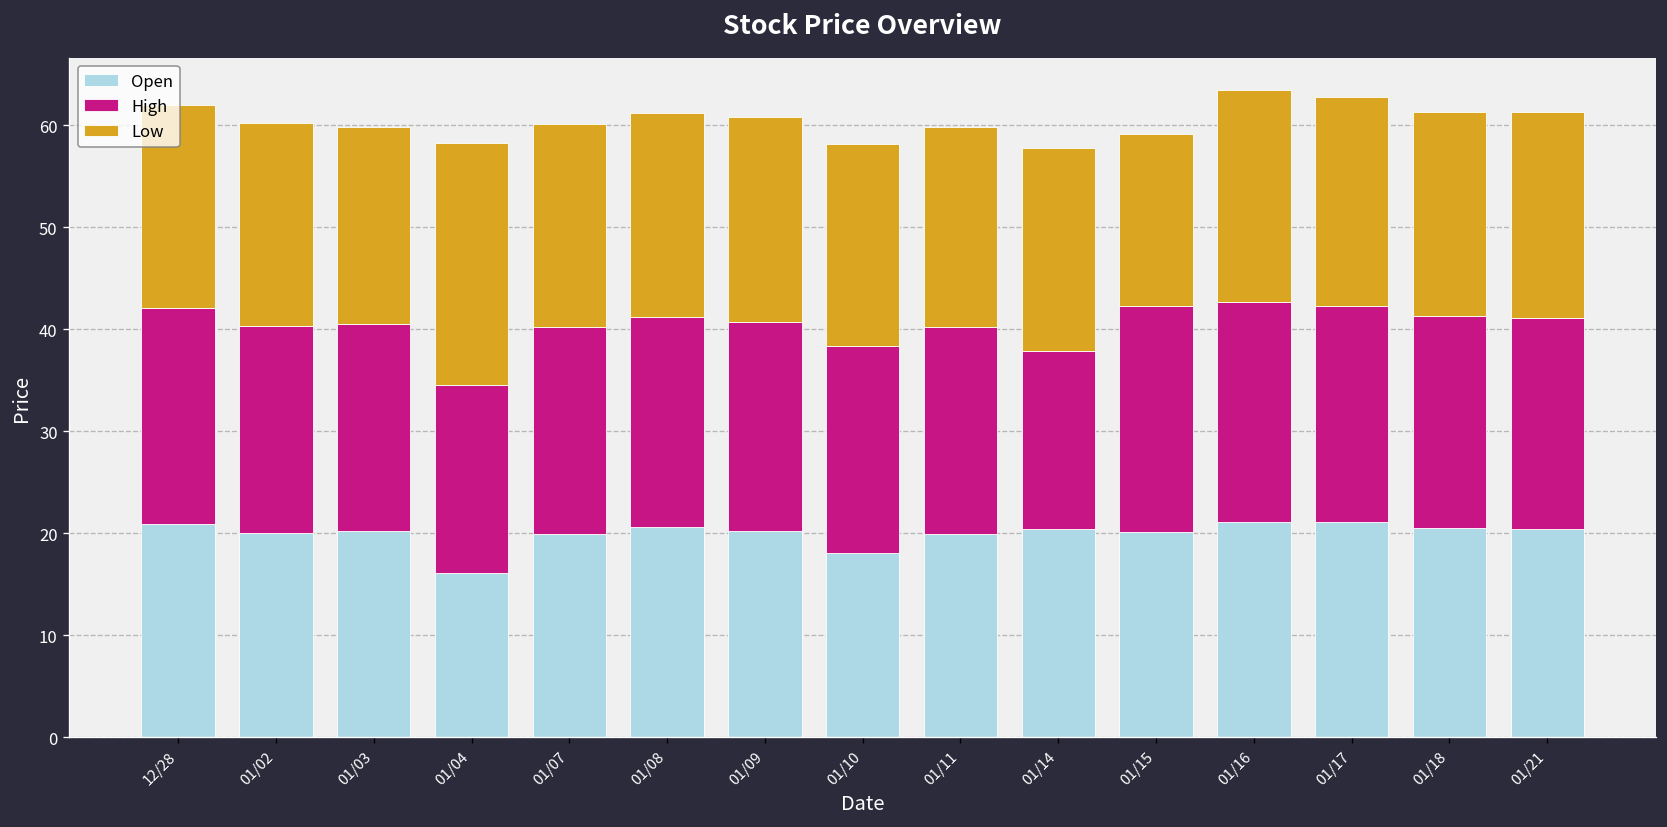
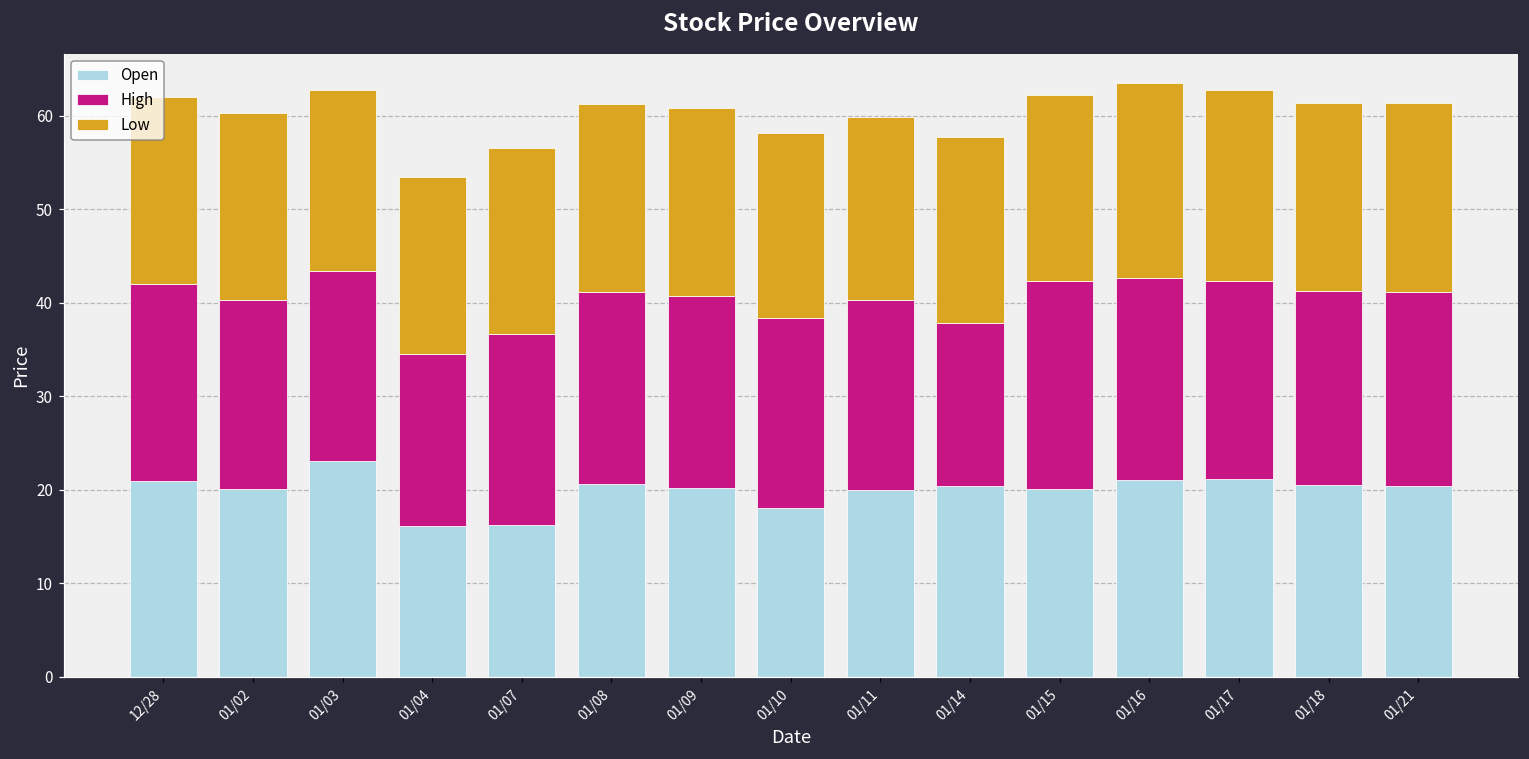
  {
    "Open": {
      "12/28": 21,
      "01/02": 20,
-     "01/03": 20,
+     "01/03": 23,
      "01/04": 16,
-     "01/07": 20,
+     "01/07": 16,
      "01/08": 21,
      "01/09": 20,
      "01/10": 18,
      "01/11": 20,
      "01/14": 20,
      "01/15": 20,
      "01/16": 21,
      "01/17": 21,
      "01/18": 21,
      "01/21": 20
    },
    "High": {
      "12/28": 21,
      "01/02": 20,
      "01/03": 20,
      "01/04": 18,
      "01/07": 20,
      "01/08": 21,
      "01/09": 21,
      "01/10": 20,
      "01/11": 20,
      "01/14": 17,
      "01/15": 22,
      "01/16": 22,
      "01/17": 21,
      "01/18": 21,
      "01/21": 21
    },
    "Low": {
      "01/02": 20,
      "01/03": 19,
-     "01/04": 24,
+     "01/04": 19,
      "01/07": 20,
      "01/08": 20,
      "01/09": 20,
      "01/10": 20,
      "01/11": 20,
      "01/14": 20,
-     "01/15": 17,
+     "01/15": 20,
      "01/16": 21,
      "01/17": 20,
      "01/18": 20,
      "01/21": 20
    }
  }
